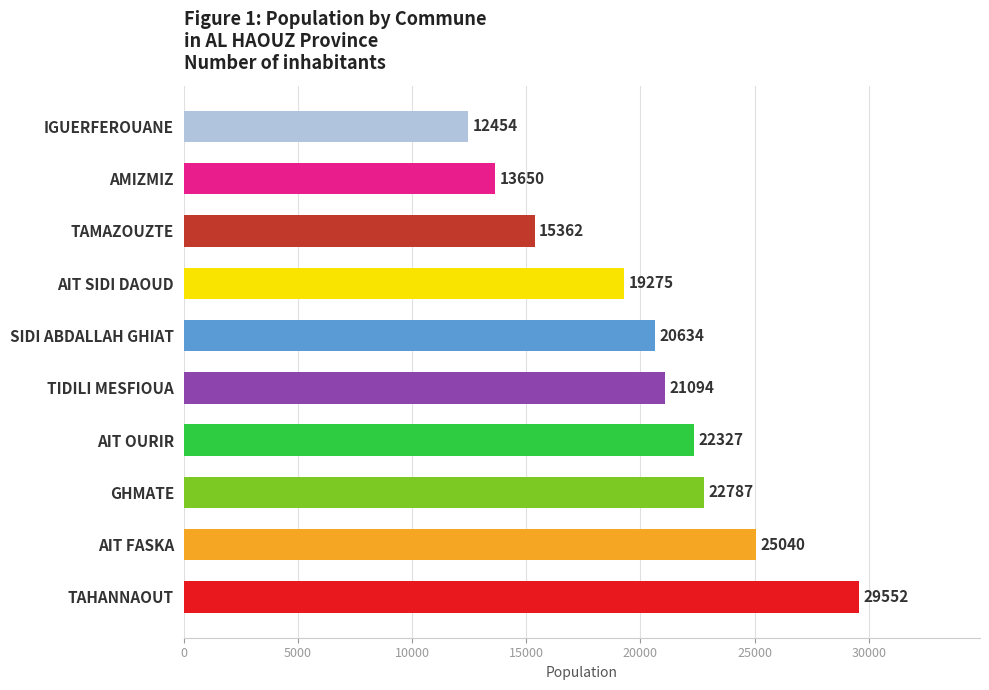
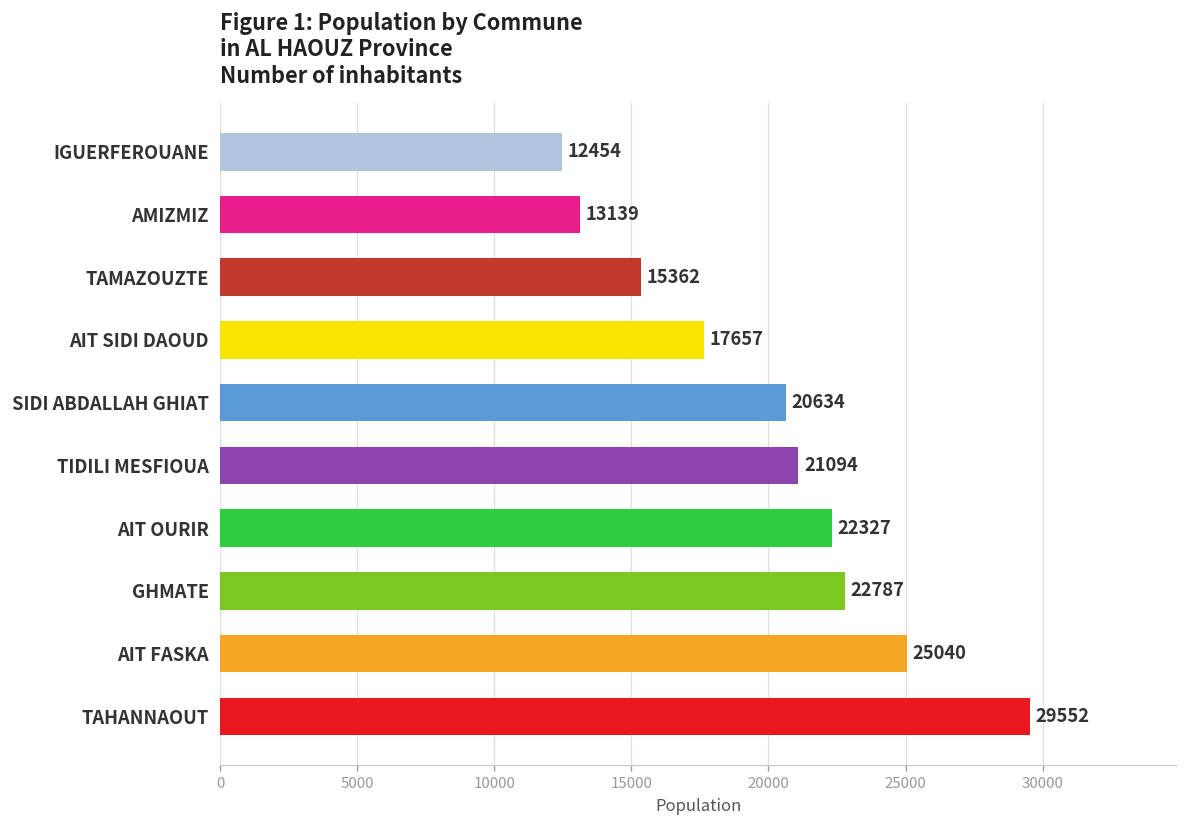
  {
    "IGUERFEROUANE": 12454,
-   "AMIZMIZ": 13650,
+   "AMIZMIZ": 13139,
    "TAMAZOUZTE": 15362,
-   "AIT SIDI DAOUD": 19275,
+   "AIT SIDI DAOUD": 17657,
    "SIDI ABDALLAH GHIAT": 20634,
    "TIDILI MESFIOUA": 21094,
    "AIT OURIR": 22327,
    "GHMATE": 22787,
    "AIT FASKA": 25040,
    "TAHANNAOUT": 29552
  }
